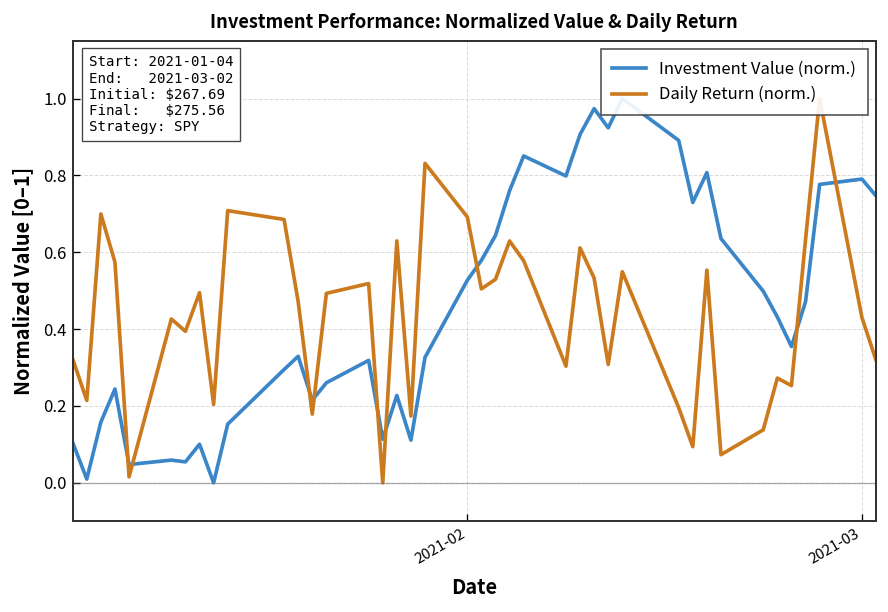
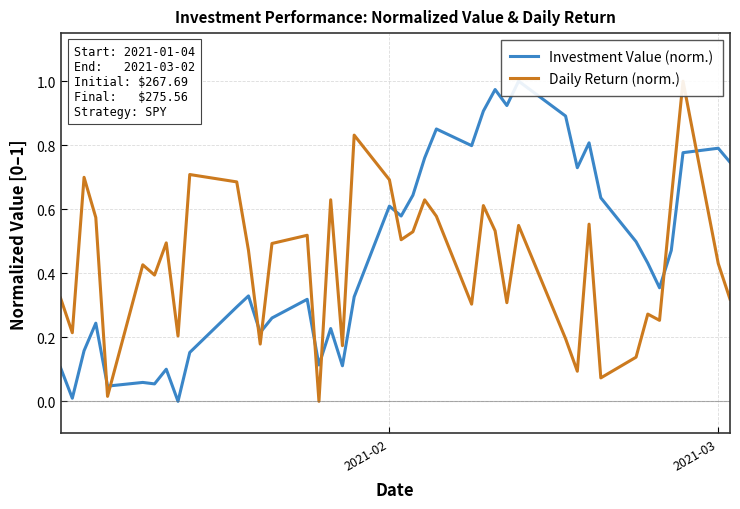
  {
    "Investment Value (norm.)": {
-     "2021-02": 0.53,
+     "2021-02": 0.61,
      "2021-03": 0.79
    },
    "Daily Return (norm.)": {
      "2021-02": 0.69,
      "2021-03": 0.43
    }
  }
